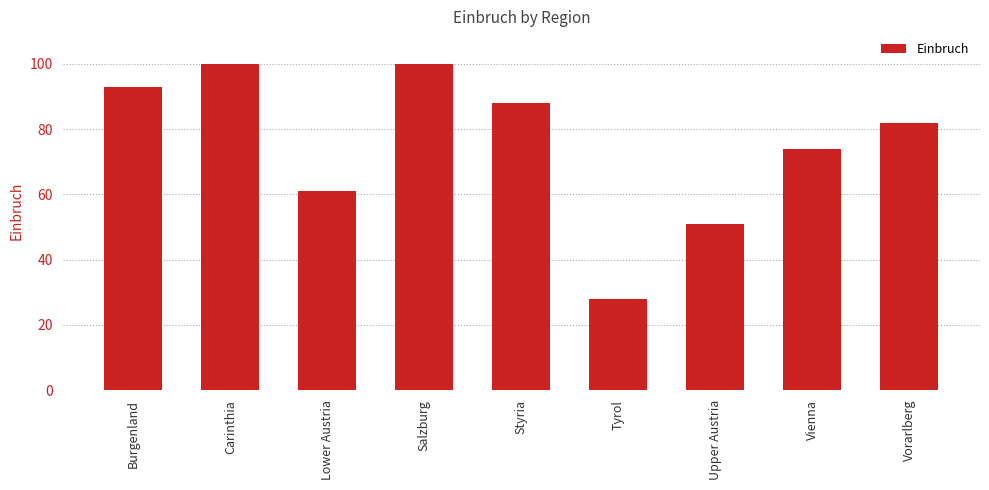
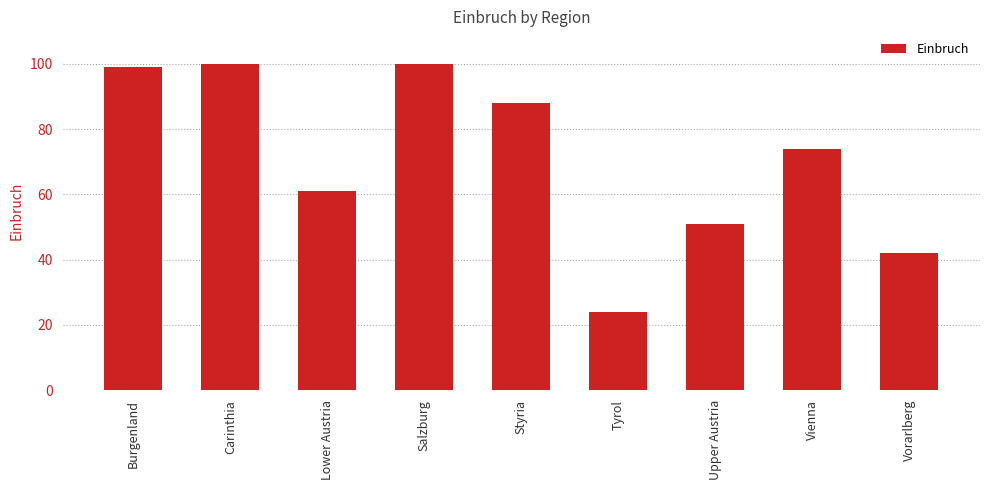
  {
-   "Burgenland": 93,
+   "Burgenland": 99,
    "Carinthia": 100,
    "Lower Austria": 61,
    "Salzburg": 100,
    "Styria": 88,
-   "Tyrol": 28,
+   "Tyrol": 24,
    "Upper Austria": 51,
    "Vienna": 74,
-   "Vorarlberg": 82
+   "Vorarlberg": 42
  }
